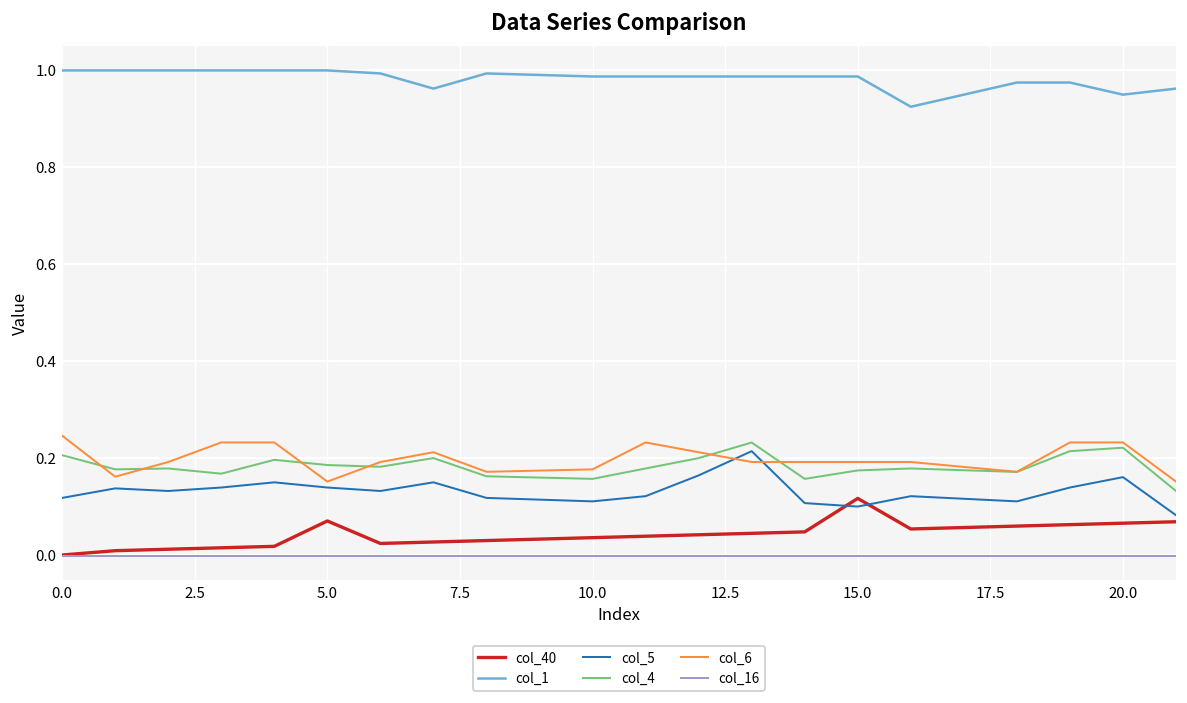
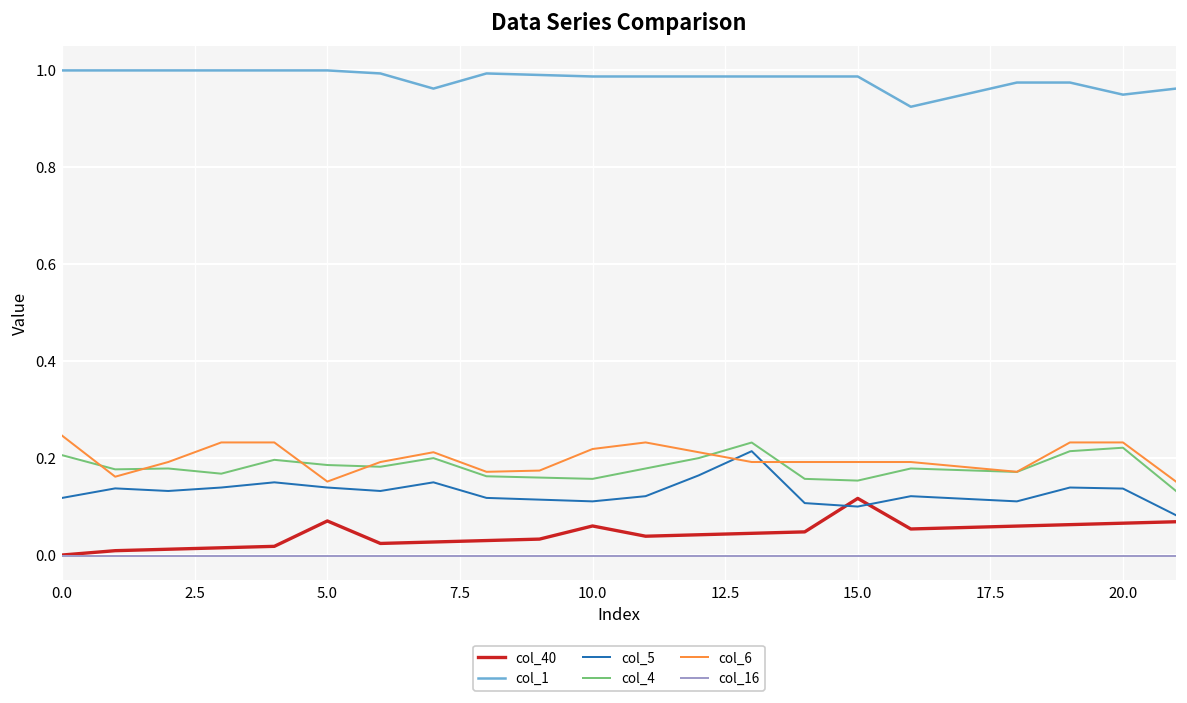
  {
    "col_40": {
      "5.0": 0.07,
-     "10.0": 0.04,
+     "10.0": 0.06,
      "15.0": 0.12,
      "20.0": 0.07
    },
    "col_5": {
      "0.0": 0.12,
      "5.0": 0.14,
      "10.0": 0.11,
      "15.0": 0.10,
-     "20.0": 0.16
+     "20.0": 0.14
    },
    "col_4": {
      "0.0": 0.21,
      "5.0": 0.19,
      "10.0": 0.16,
-     "15.0": 0.17,
+     "15.0": 0.15,
      "20.0": 0.22
    },
    "col_6": {
      "0.0": 0.25,
      "5.0": 0.15,
-     "10.0": 0.18,
+     "10.0": 0.22,
      "15.0": 0.19,
      "20.0": 0.23
    }
  }
